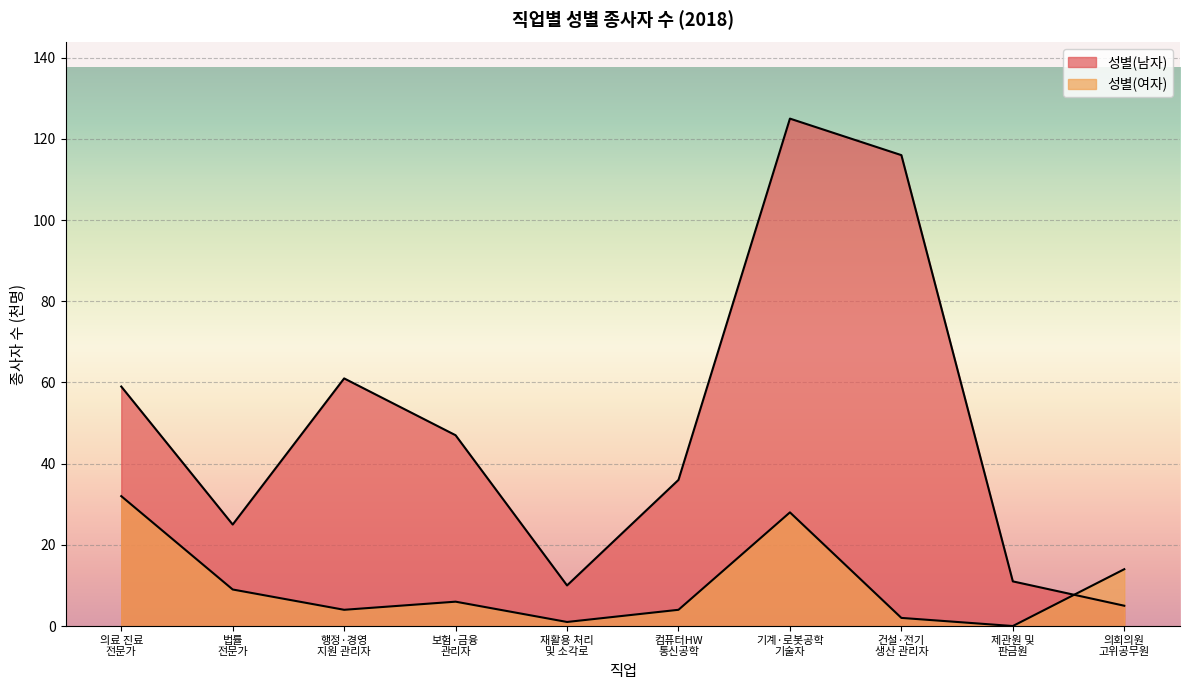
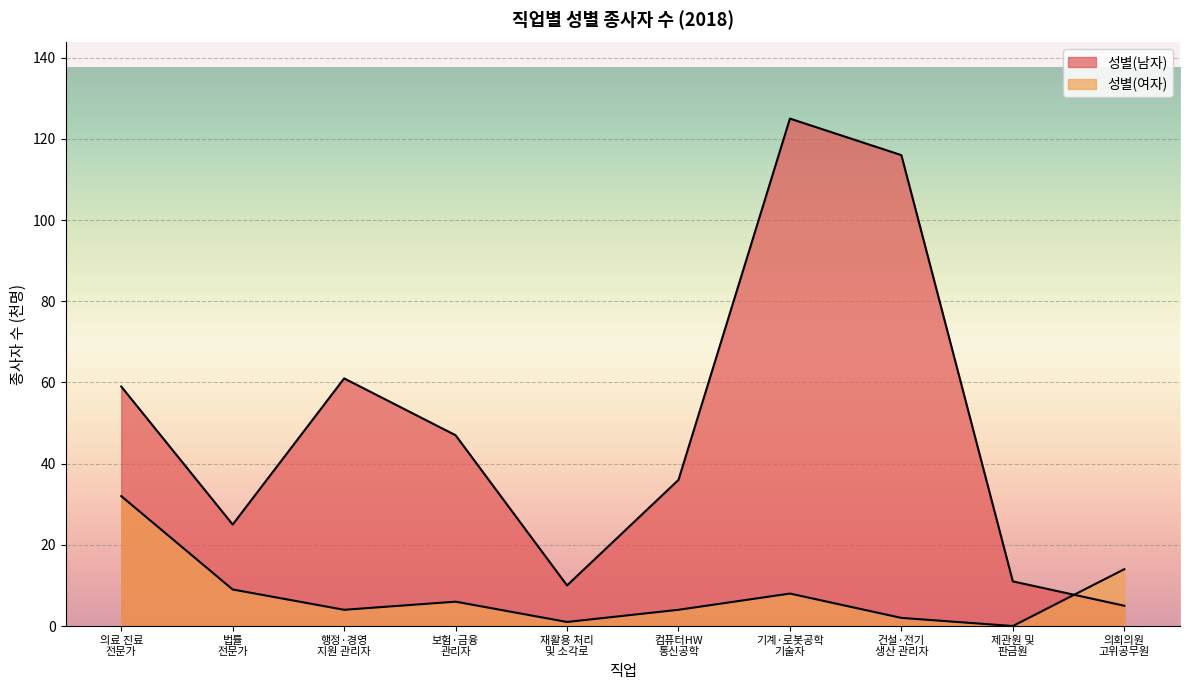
  {
    "성별(남자)": {
      "의료 진료 전문가": 59,
      "법률 전문가": 25,
      "행정·경영 지원 관리자": 61,
      "보험·금융 관리자": 47,
      "재활용 처리 및 소각로": 10,
      "컴퓨터HW 통신공학": 36,
      "기계·로봇공학 기술자": 125,
      "건설·전기 생산 관리자": 116,
      "제관원 및 판금원": 11,
      "의회의원 고위공무원": 5
    },
    "성별(여자)": {
      "의료 진료 전문가": 32,
      "법률 전문가": 9,
      "행정·경영 지원 관리자": 4,
      "보험·금융 관리자": 6,
      "재활용 처리 및 소각로": 1,
      "컴퓨터HW 통신공학": 4,
-     "기계·로봇공학 기술자": 28,
+     "기계·로봇공학 기술자": 8,
      "건설·전기 생산 관리자": 2,
      "제관원 및 판금원": 0,
      "의회의원 고위공무원": 14
    }
  }
